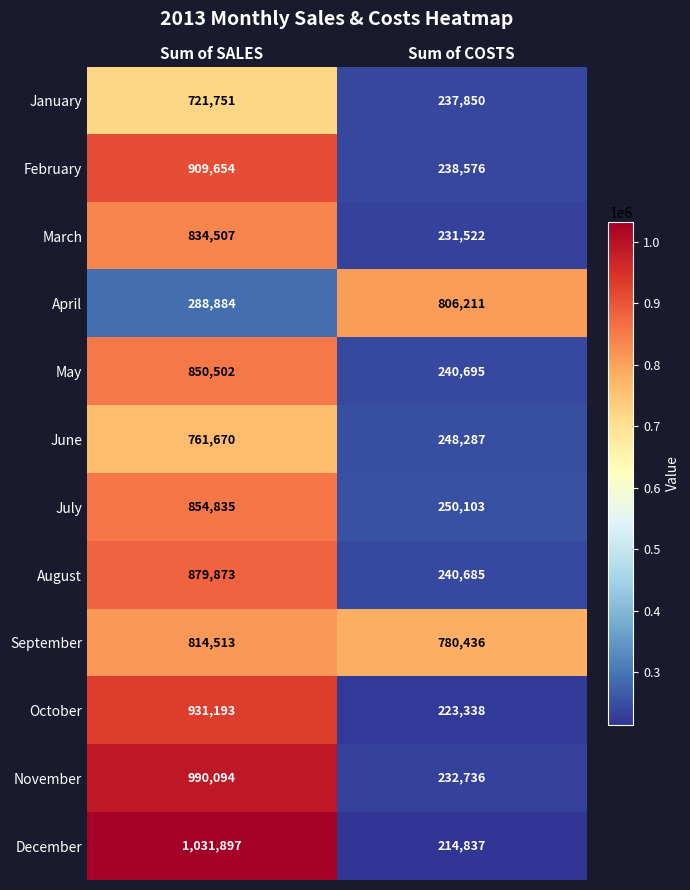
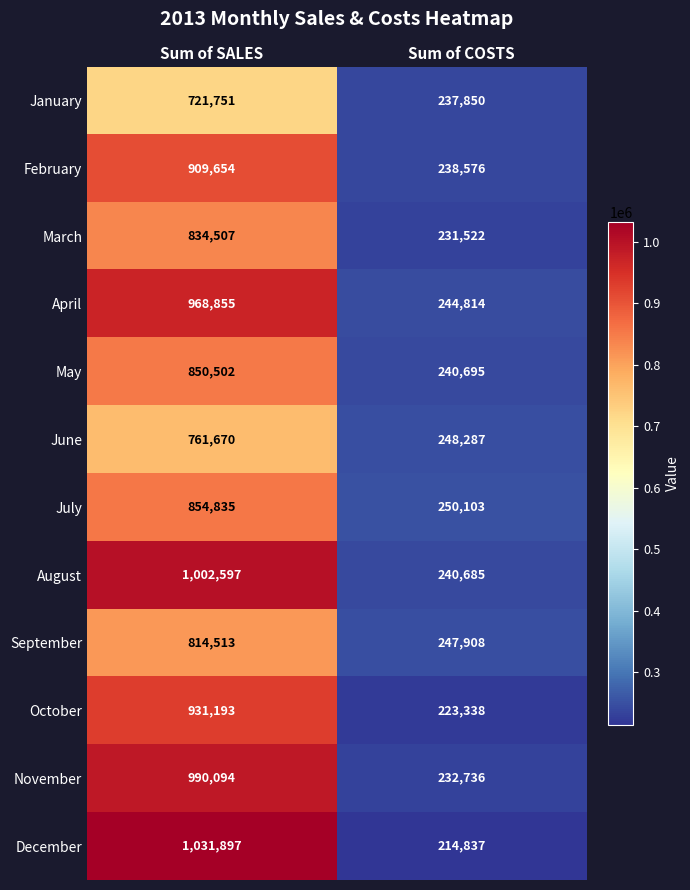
  {
    "January": {
      "Sum of SALES": "721,751",
      "Sum of COSTS": "237,850"
    },
    "February": {
      "Sum of SALES": "909,654",
      "Sum of COSTS": "238,576"
    },
    "March": {
      "Sum of SALES": "834,507",
      "Sum of COSTS": "231,522"
    },
    "April": {
-     "Sum of SALES": "288,884",
-     "Sum of COSTS": "806,211"
+     "Sum of SALES": "968,855",
+     "Sum of COSTS": "244,814"
    },
    "May": {
      "Sum of SALES": "850,502",
      "Sum of COSTS": "240,695"
    },
    "June": {
      "Sum of SALES": "761,670",
      "Sum of COSTS": "248,287"
    },
    "July": {
      "Sum of SALES": "854,835",
      "Sum of COSTS": "250,103"
    },
    "August": {
-     "Sum of SALES": "879,873",
+     "Sum of SALES": "1,002,597",
      "Sum of COSTS": "240,685"
    },
    "September": {
      "Sum of SALES": "814,513",
-     "Sum of COSTS": "780,436"
+     "Sum of COSTS": "247,908"
    },
    "October": {
      "Sum of SALES": "931,193",
      "Sum of COSTS": "223,338"
    },
    "November": {
      "Sum of SALES": "990,094",
      "Sum of COSTS": "232,736"
    },
    "December": {
      "Sum of SALES": "1,031,897",
      "Sum of COSTS": "214,837"
    }
  }
